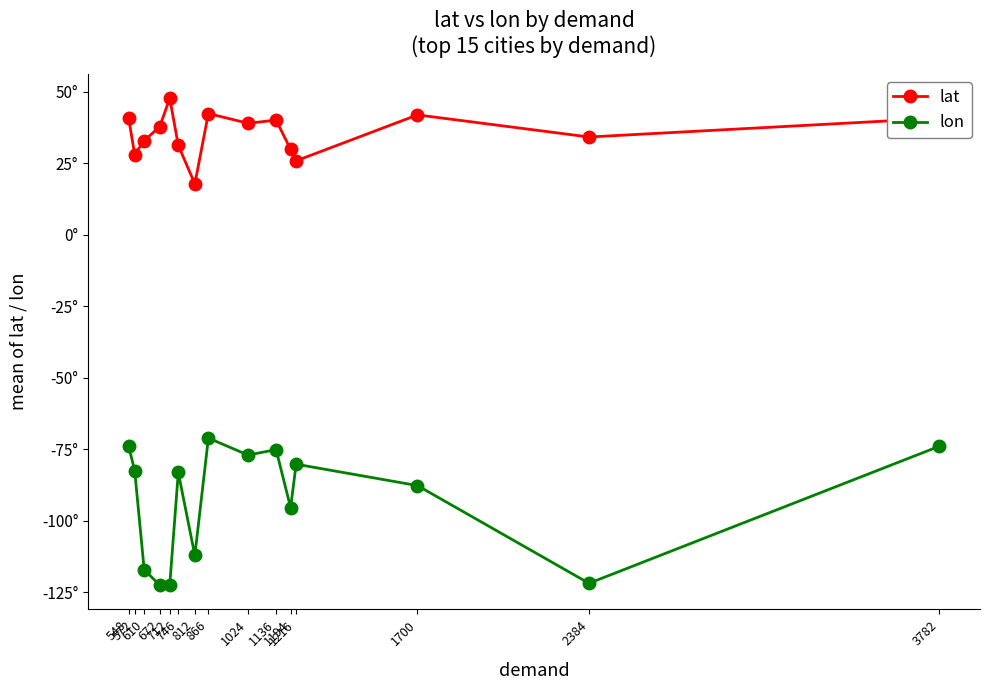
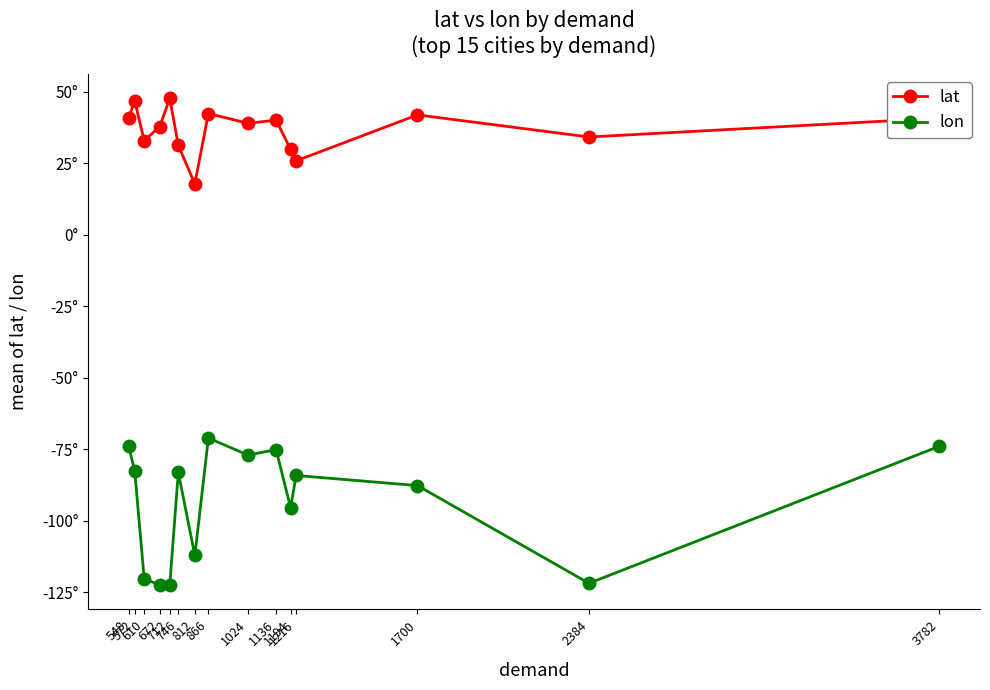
  {
    "lat": {
      "548": "41°",
-     "572": "28°",
+     "572": "47°",
      "610": "33°",
      "672": "38°",
      "712": "48°",
      "746": "31°",
      "812": "18°",
      "866": "42°",
      "1024": "39°",
      "1136": "40°",
      "1194": "30°",
      "1216": "26°",
      "1700": "42°",
      "2384": "34°"
    },
    "lon": {
      "548": "-74°",
      "572": "-82°",
-     "610": "-117°",
+     "610": "-120°",
      "672": "-122°",
      "712": "-122°",
      "746": "-83°",
      "812": "-112°",
      "866": "-71°",
      "1024": "-77°",
      "1136": "-75°",
      "1194": "-95°",
-     "1216": "-80°",
+     "1216": "-84°",
      "1700": "-88°",
      "2384": "-122°",
      "3782": "-74°"
    }
  }
